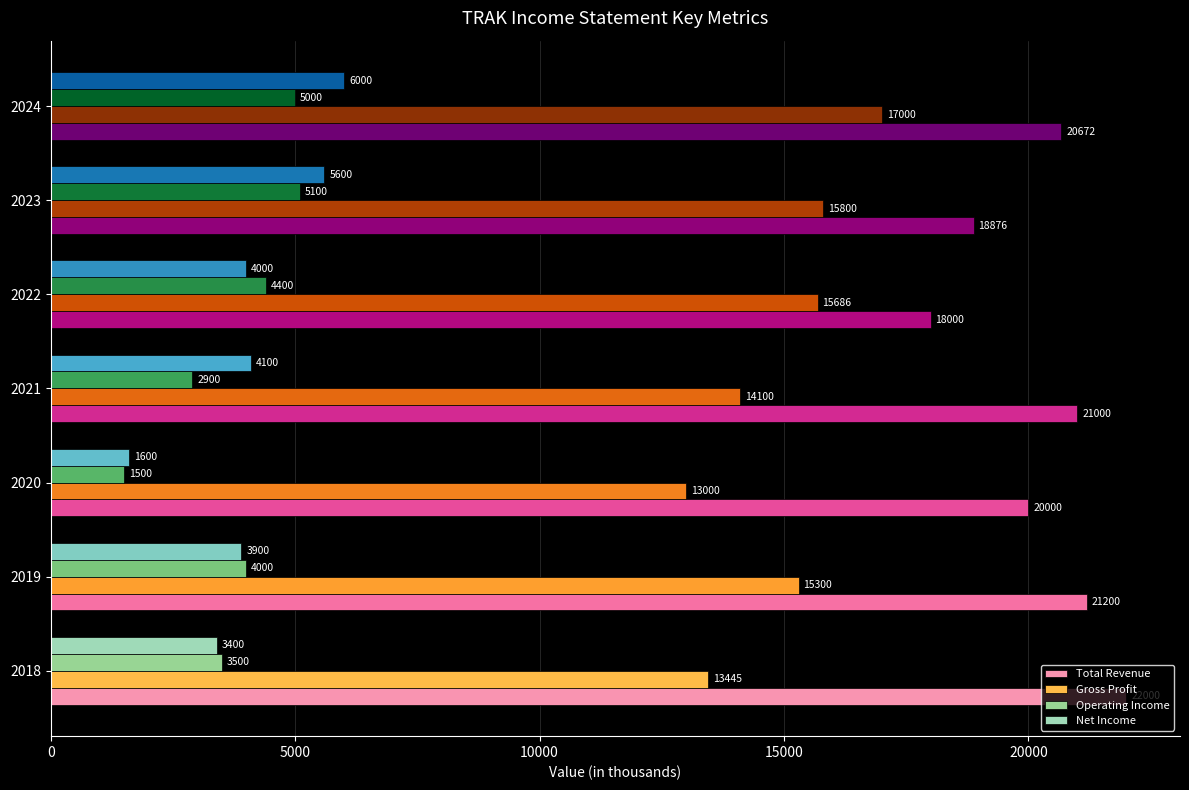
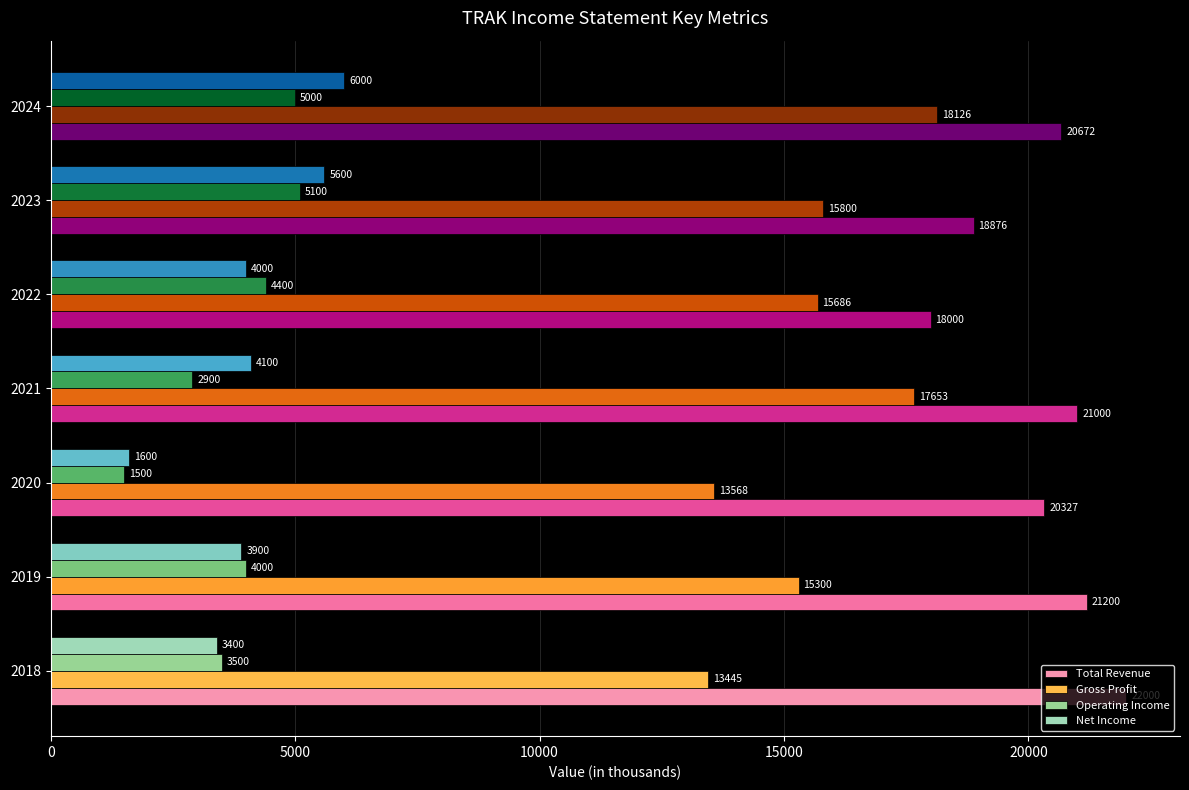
  {
    "Total Revenue": {
      "2024": 20672,
      "2023": 18876,
      "2022": 18000,
      "2021": 21000,
-     "2020": 20000,
+     "2020": 20327,
      "2019": 21200
    },
    "Gross Profit": {
-     "2024": 17000,
+     "2024": 18126,
      "2023": 15800,
      "2022": 15686,
-     "2021": 14100,
-     "2020": 13000,
+     "2021": 17653,
+     "2020": 13568,
      "2019": 15300,
      "2018": 13445
    }
  }
